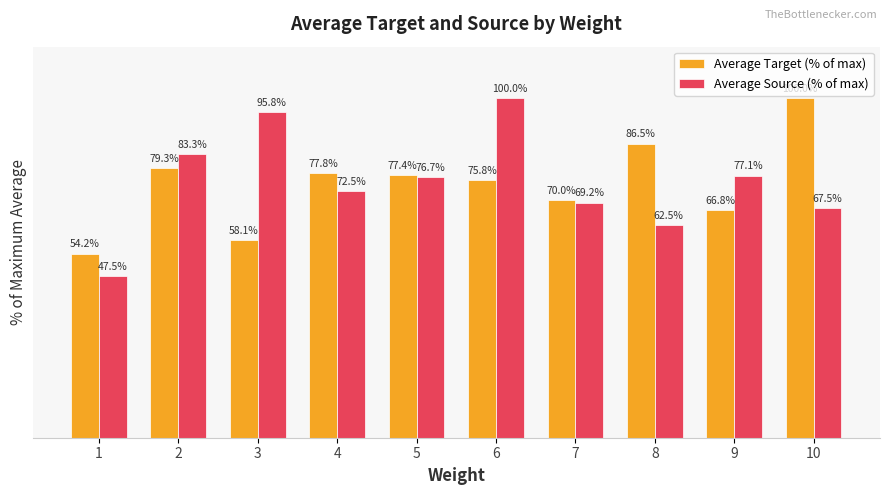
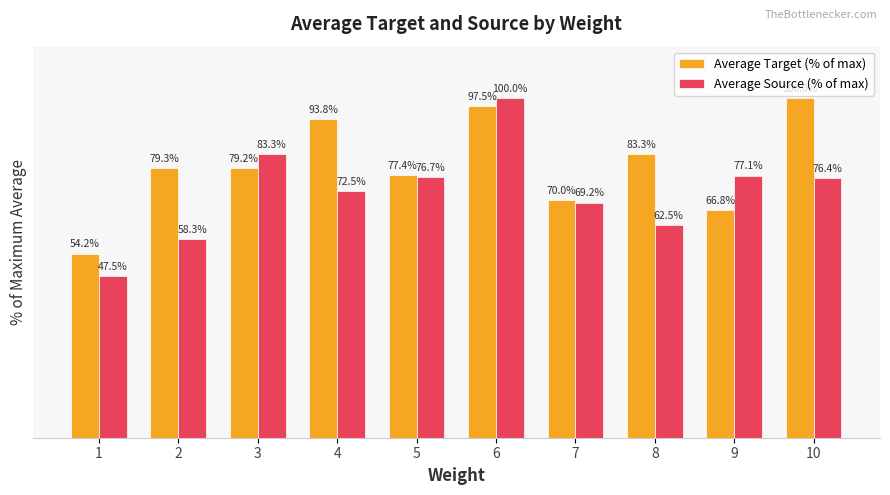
  {
    "Average Target (% of max)": {
      "1": "54.2%",
      "2": "79.3%",
-     "3": "58.1%",
-     "4": "77.8%",
+     "3": "79.2%",
+     "4": "93.8%",
      "5": "77.4%",
-     "6": "75.8%",
+     "6": "97.5%",
      "7": "70.0%",
-     "8": "86.5%",
+     "8": "83.3%",
      "9": "66.8%"
    },
    "Average Source (% of max)": {
      "1": "47.5%",
-     "2": "83.3%",
-     "3": "95.8%",
+     "2": "58.3%",
+     "3": "83.3%",
      "4": "72.5%",
      "5": "76.7%",
      "6": "100.0%",
      "7": "69.2%",
      "8": "62.5%",
      "9": "77.1%",
-     "10": "67.5%"
+     "10": "76.4%"
    }
  }
